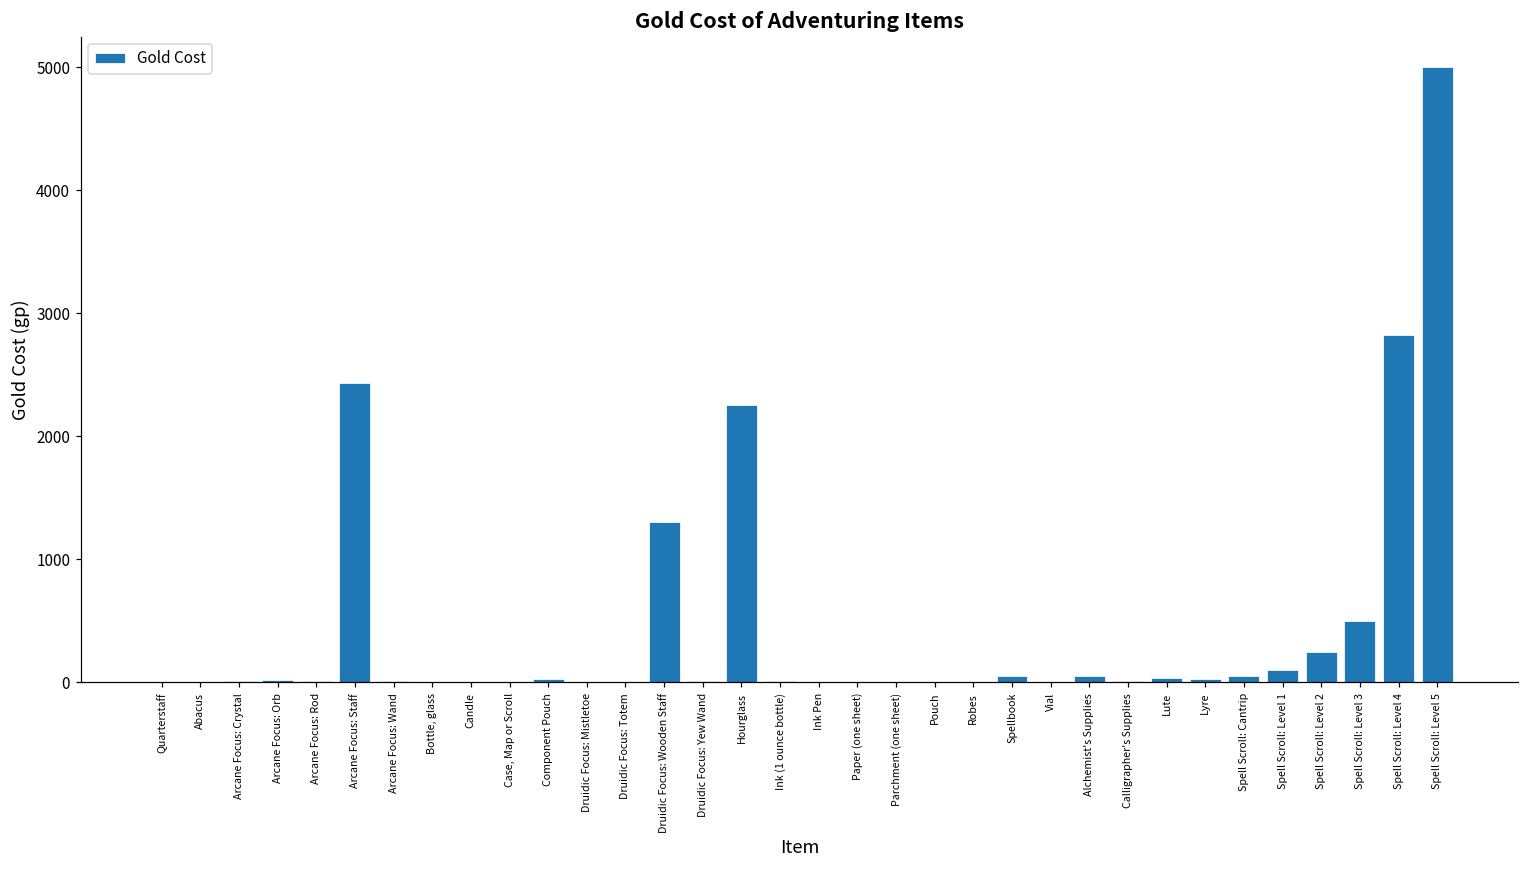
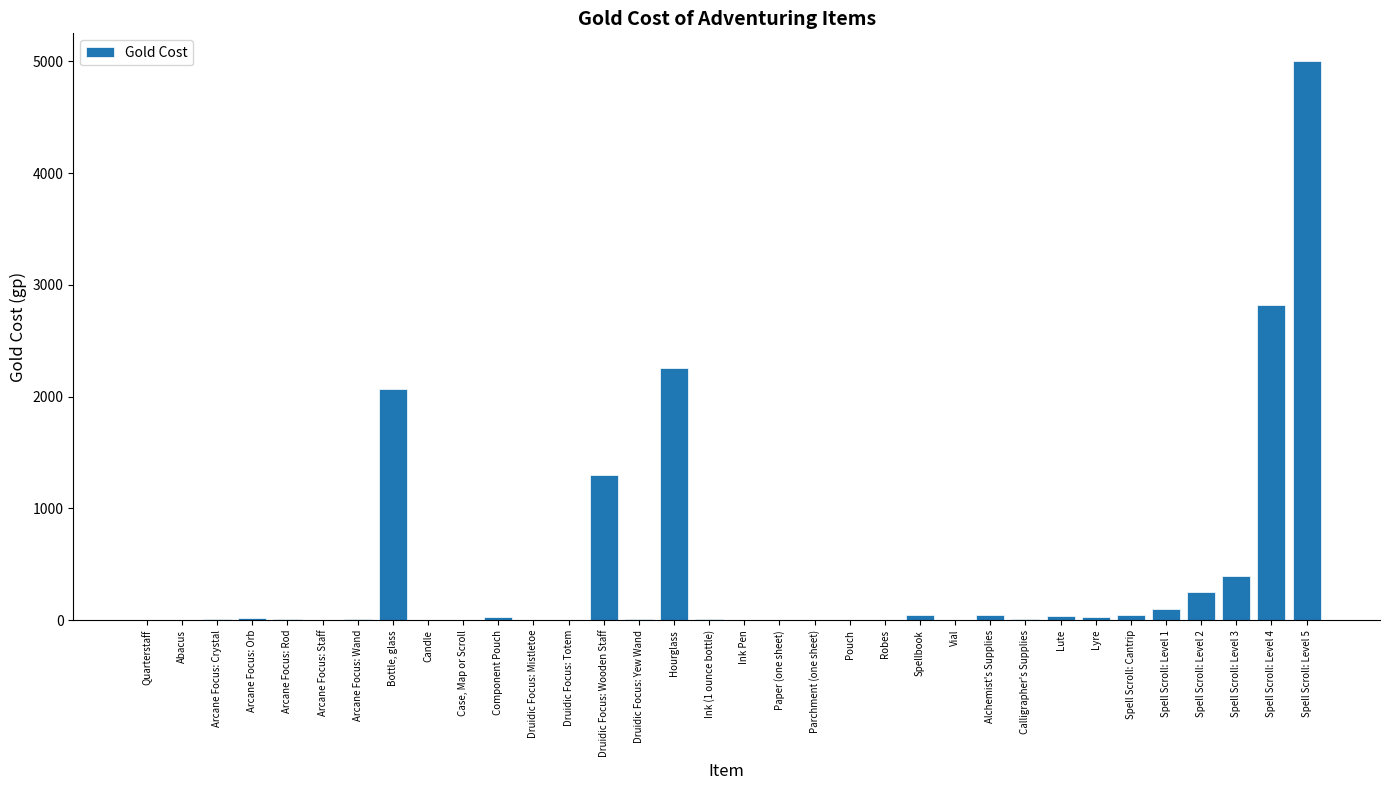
  {
    "Quarterstaff": 0,
-   "Arcane Focus: Staff": 2430,
-   "Bottle, glass": 0,
+   "Arcane Focus: Staff": 10,
+   "Bottle, glass": 2070,
    "Candle": 0,
    "Component Pouch": 30,
    "Druidic Focus: Wooden Staff": 1300,
    "Hourglass": 2260,
    "Ink Pen": 0,
    "Paper (one sheet)": 0,
    "Parchment (one sheet)": 0,
    "Pouch": 0,
    "Spellbook": 50,
    "Alchemist's Supplies": 50,
    "Lute": 40,
    "Lyre": 30,
    "Spell Scroll: Cantrip": 50,
    "Spell Scroll: Level 1": 100,
    "Spell Scroll: Level 2": 250,
-   "Spell Scroll: Level 3": 500,
+   "Spell Scroll: Level 3": 400,
    "Spell Scroll: Level 4": 2820,
    "Spell Scroll: Level 5": 5000
  }
